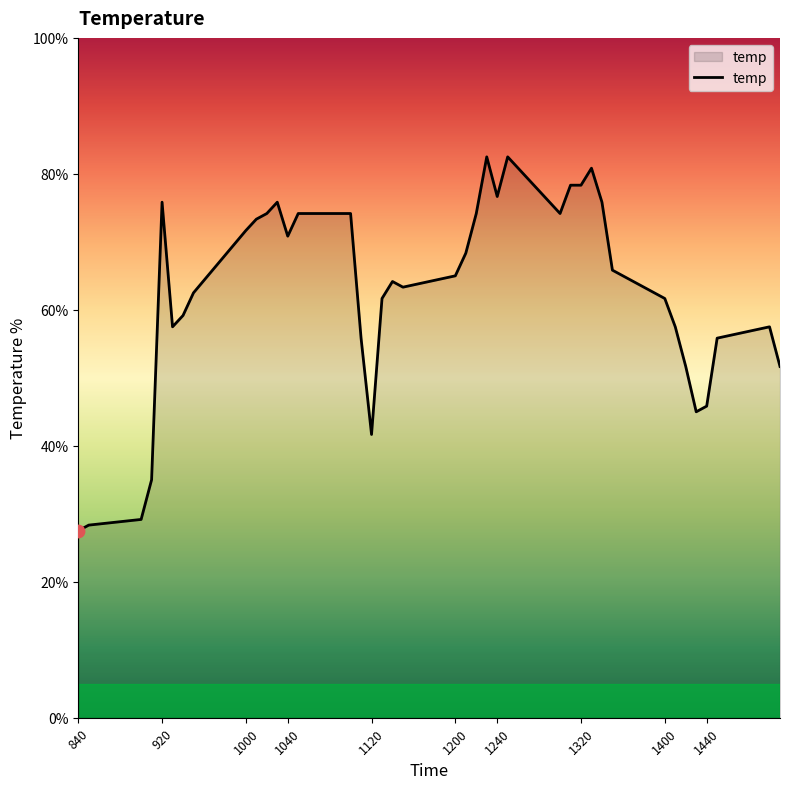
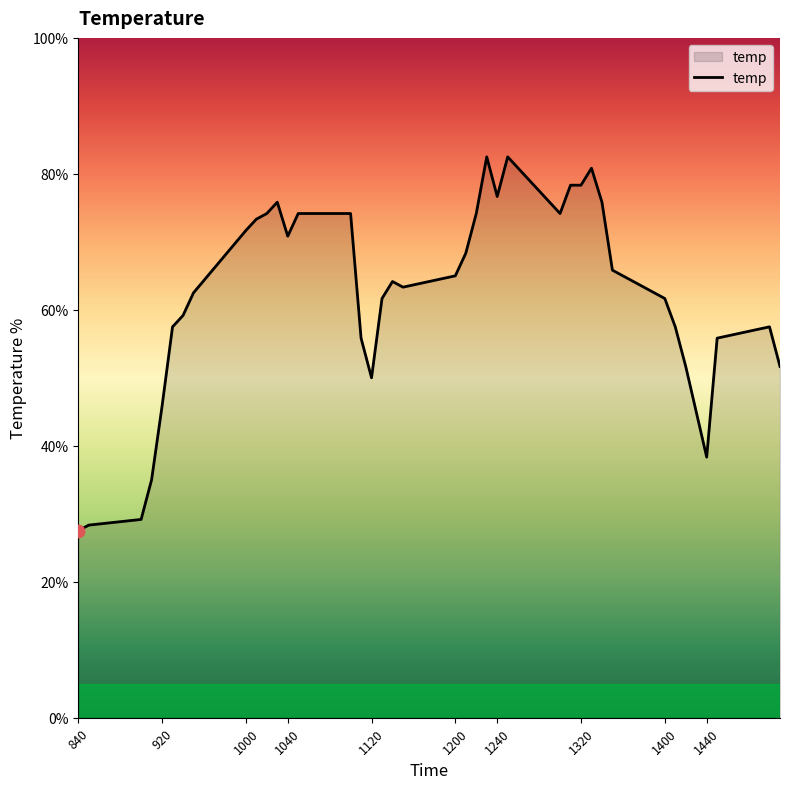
  {
    "temp": {
-     "920": "76%",
+     "920": "46%",
      "1000": "72%",
      "1040": "71%",
-     "1120": "42%",
+     "1120": "50%",
      "1200": "65%",
      "1240": "77%",
      "1320": "78%",
      "1400": "62%",
-     "1440": "46%"
+     "1440": "38%"
    }
  }
